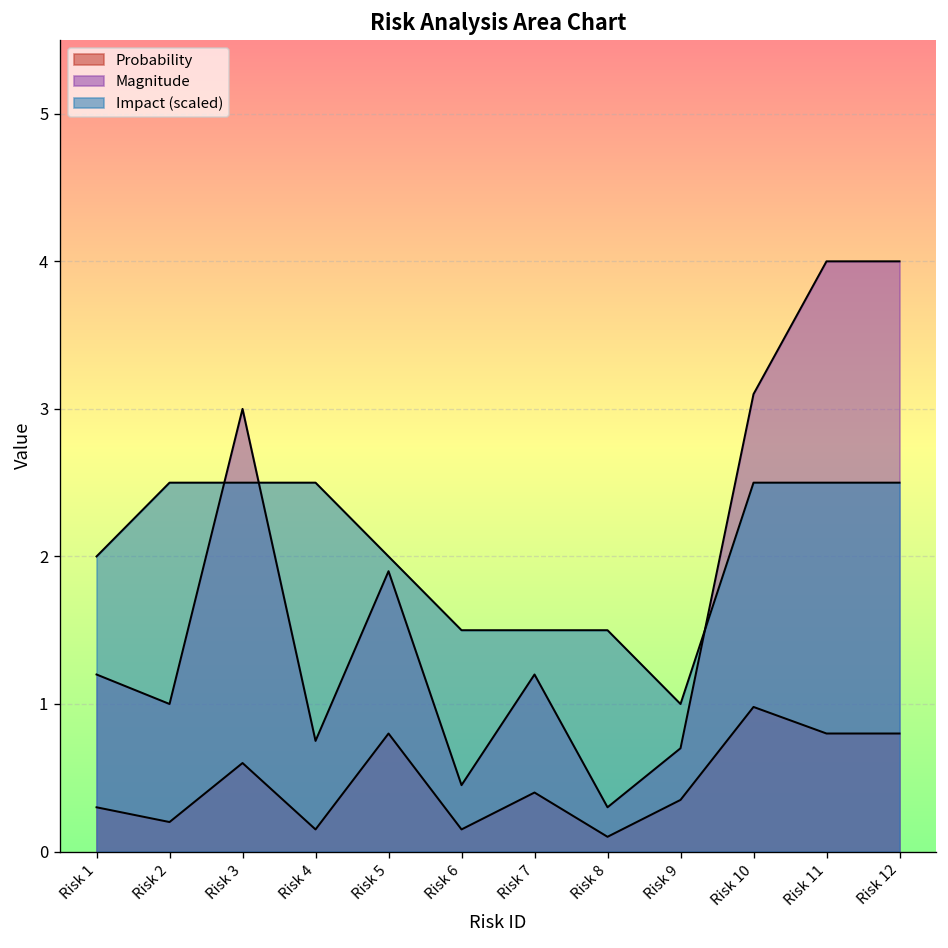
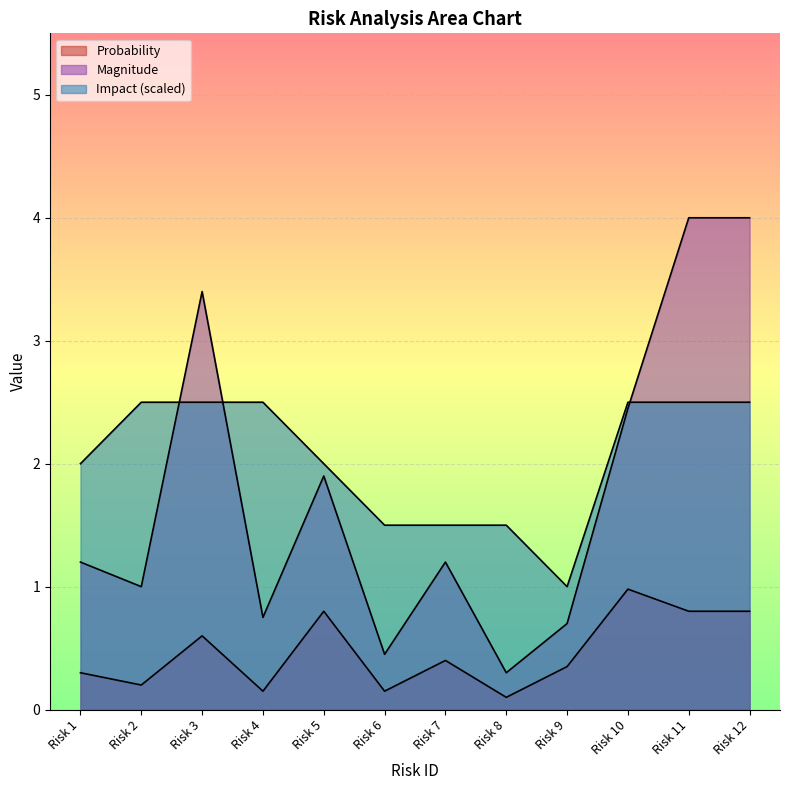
  {
    "Probability": {
      "Risk 1": 0.30,
      "Risk 2": 0.20,
      "Risk 3": 0.60,
      "Risk 4": 0.15,
      "Risk 5": 0.80,
      "Risk 6": 0.15,
      "Risk 7": 0.40,
      "Risk 8": 0.10,
      "Risk 9": 0.35,
      "Risk 10": 0.98,
      "Risk 11": 0.80,
      "Risk 12": 0.80
    },
    "Magnitude": {
      "Risk 1": 1.20,
      "Risk 2": 1.00,
-     "Risk 3": 3.0,
+     "Risk 3": 3.4,
      "Risk 4": 0.75,
      "Risk 5": 1.90,
      "Risk 6": 0.45,
      "Risk 7": 1.20,
      "Risk 8": 0.30,
      "Risk 9": 0.70,
-     "Risk 10": 3.10,
+     "Risk 10": 2.45,
      "Risk 11": 4.00,
      "Risk 12": 4.00
    },
    "Impact (scaled)": {
      "Risk 1": 2.00,
      "Risk 2": 2.50,
      "Risk 3": 2.50,
      "Risk 4": 2.50,
      "Risk 5": 2.00,
      "Risk 6": 1.50,
      "Risk 7": 1.50,
      "Risk 8": 1.50,
      "Risk 9": 1.00,
      "Risk 10": 2.50,
      "Risk 11": 2.50,
      "Risk 12": 2.50
    }
  }
